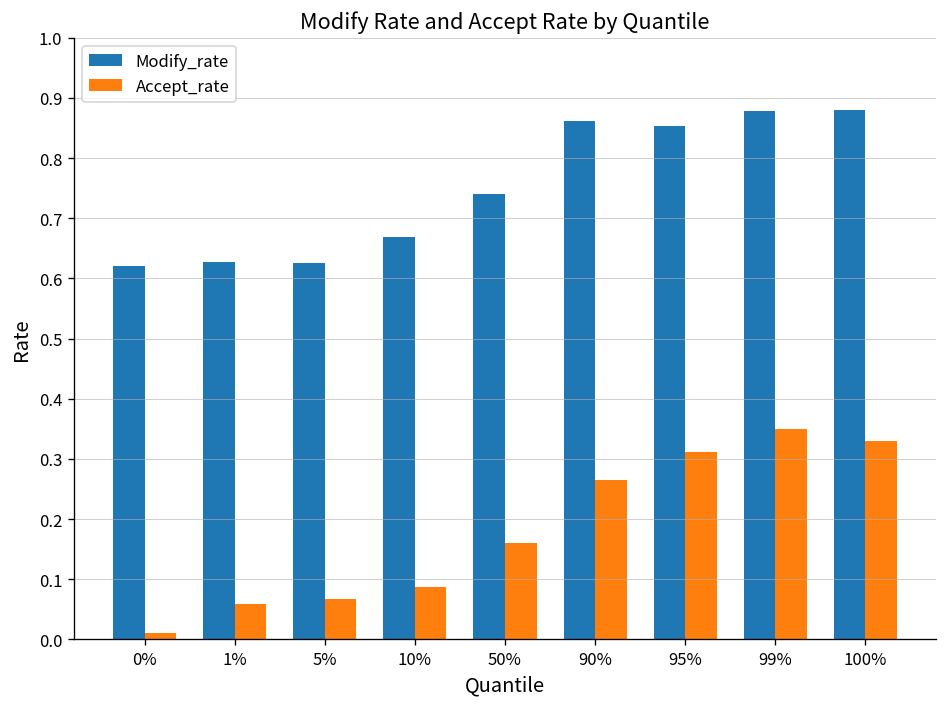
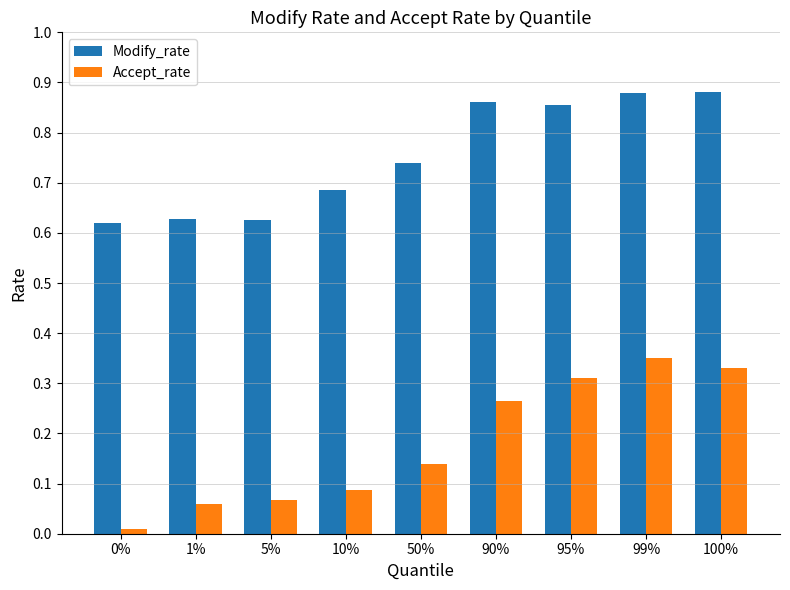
  {
    "Modify_rate": {
      "0%": 0.62,
      "1%": 0.63,
      "5%": 0.63,
-     "10%": 0.67,
+     "10%": 0.69,
      "50%": 0.74,
      "90%": 0.86,
      "95%": 0.85,
      "99%": 0.88,
      "100%": 0.88
    },
    "Accept_rate": {
      "0%": 0.01,
      "1%": 0.06,
      "5%": 0.07,
      "10%": 0.09,
-     "50%": 0.16,
+     "50%": 0.14,
      "90%": 0.27,
      "95%": 0.31,
      "99%": 0.35,
      "100%": 0.33
    }
  }
